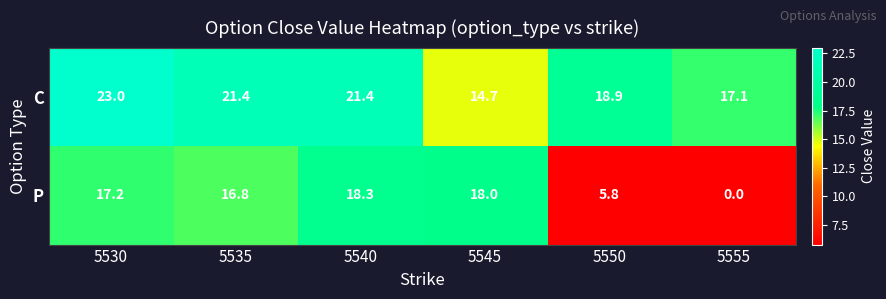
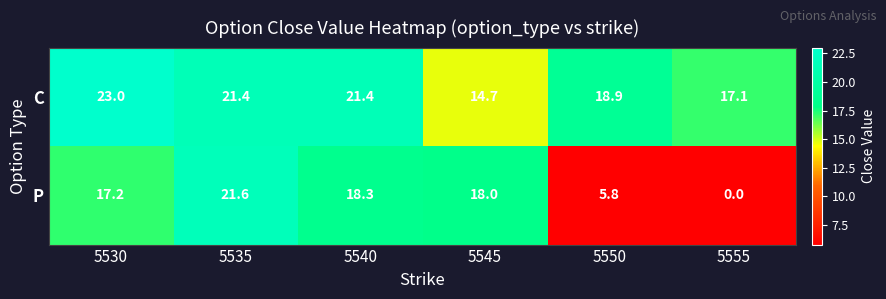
  {
    "C": {
      "5530": 23.0,
      "5535": 21.4,
      "5540": 21.4,
      "5545": 14.7,
      "5550": 18.9,
      "5555": 17.1
    },
    "P": {
      "5530": 17.2,
-     "5535": 16.8,
+     "5535": 21.6,
      "5540": 18.3,
      "5545": 18.0,
      "5550": 5.8,
      "5555": 0.0
    }
  }
